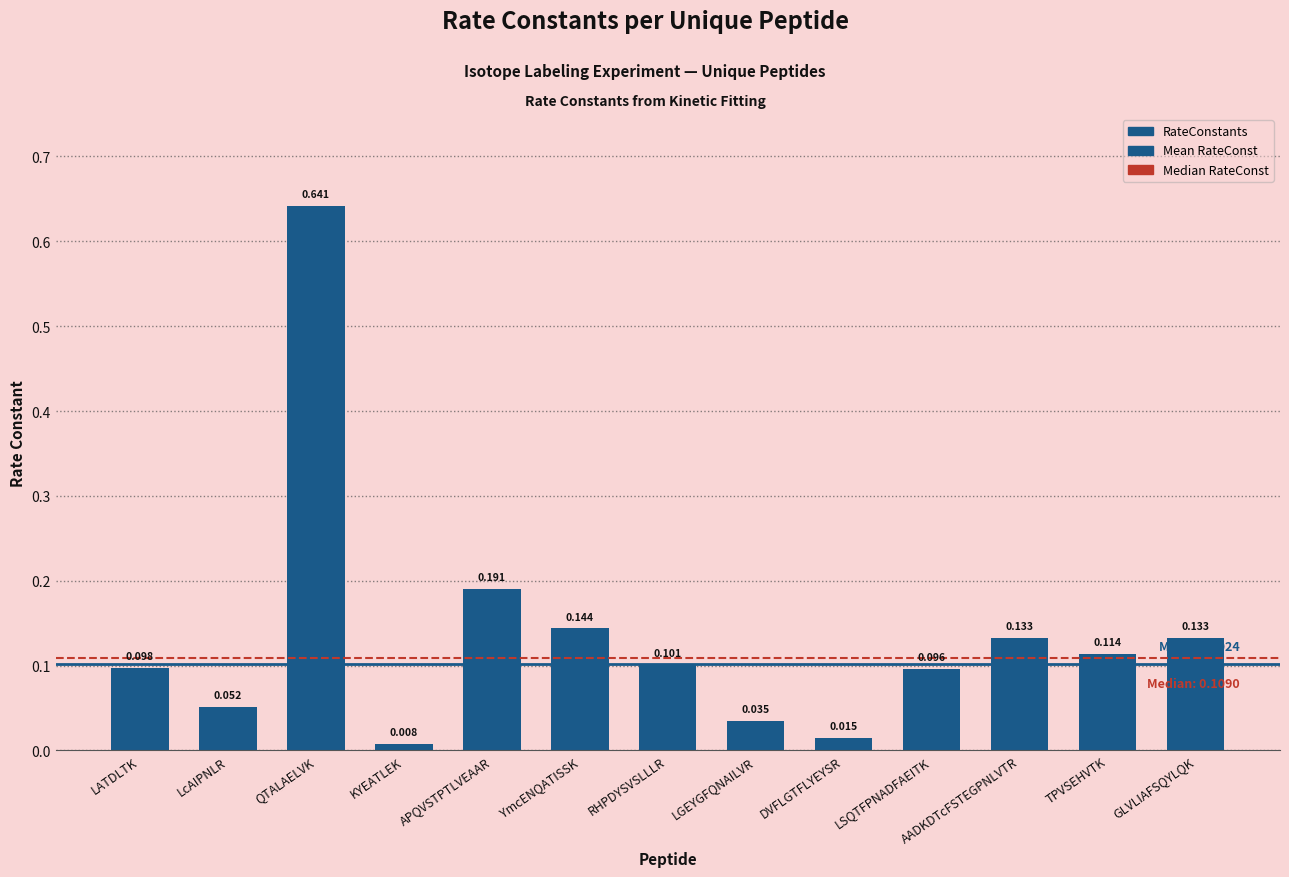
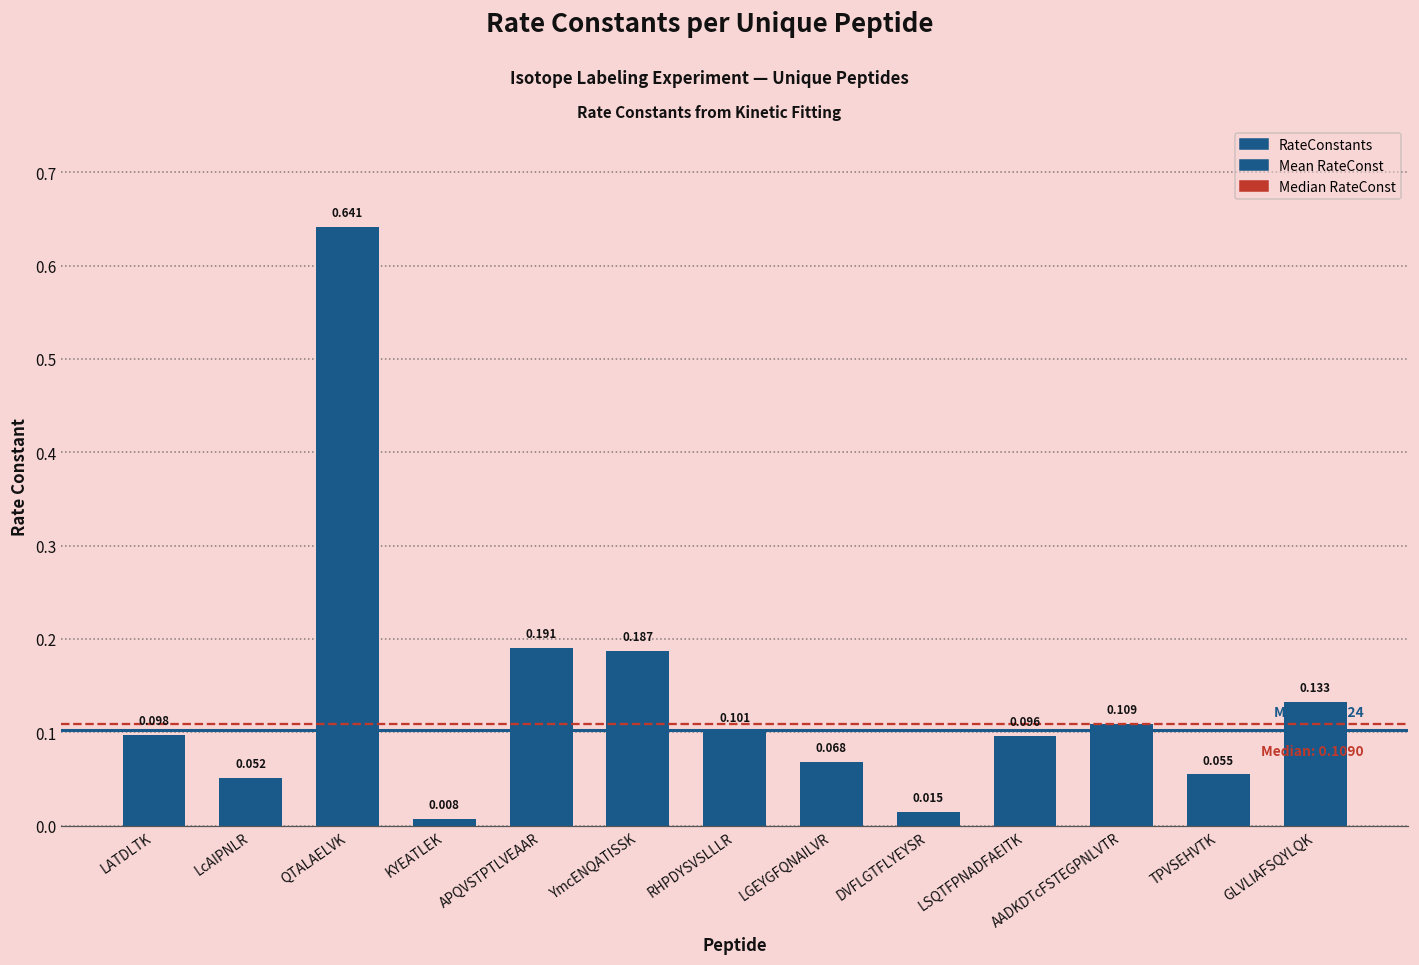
  {
    "LATDLTK": 0.098,
    "LcAIPNLR": 0.052,
    "QTALAELVK": 0.641,
    "KYEATLEK": 0.008,
    "APQVSTPTLVEAAR": 0.191,
-   "YmcENQATISSK": 0.144,
+   "YmcENQATISSK": 0.187,
    "RHPDYSVSLLLR": 0.101,
-   "LGEYGFQNAILVR": 0.035,
+   "LGEYGFQNAILVR": 0.068,
    "DVFLGTFLYEYSR": 0.015,
    "LSQTFPNADFAEITK": 0.096,
-   "AADKDTcFSTEGPNLVTR": 0.133,
-   "TPVSEHVTK": 0.114,
+   "AADKDTcFSTEGPNLVTR": 0.109,
+   "TPVSEHVTK": 0.055,
    "GLVLIAFSQYLQK": 0.133
  }
